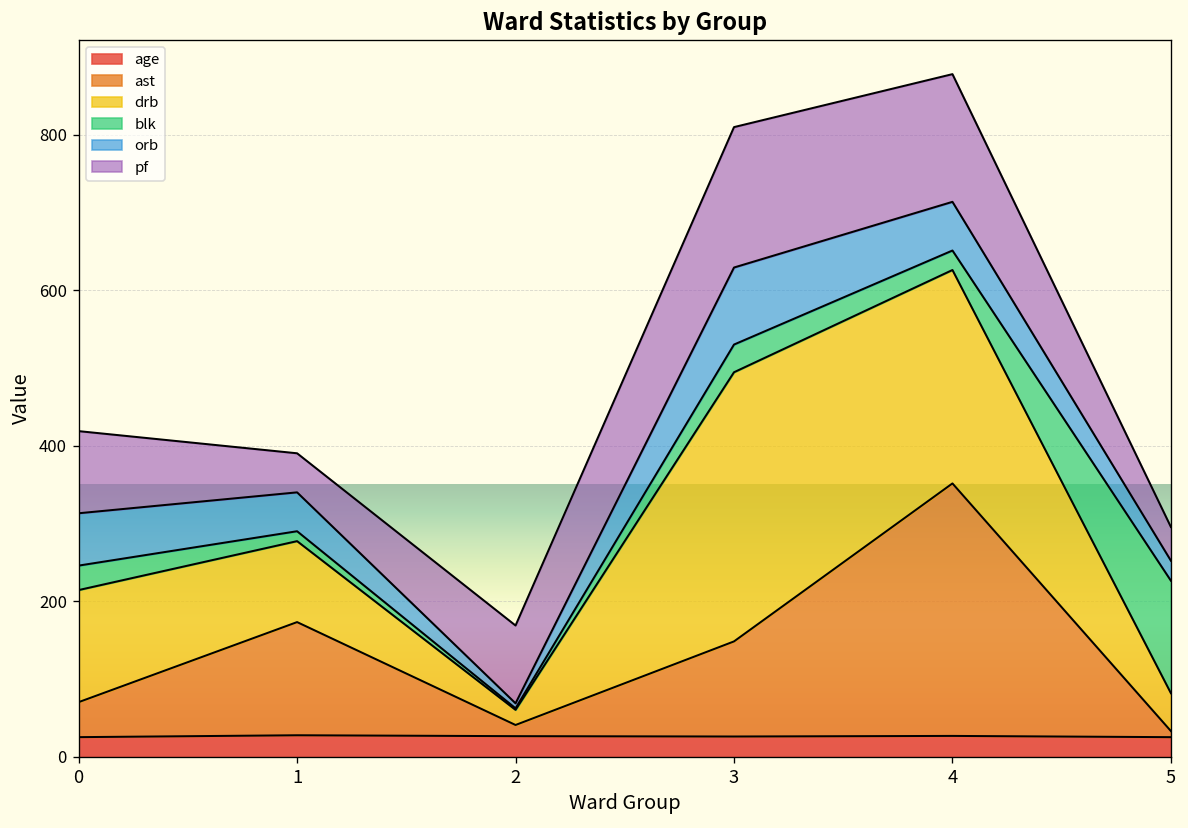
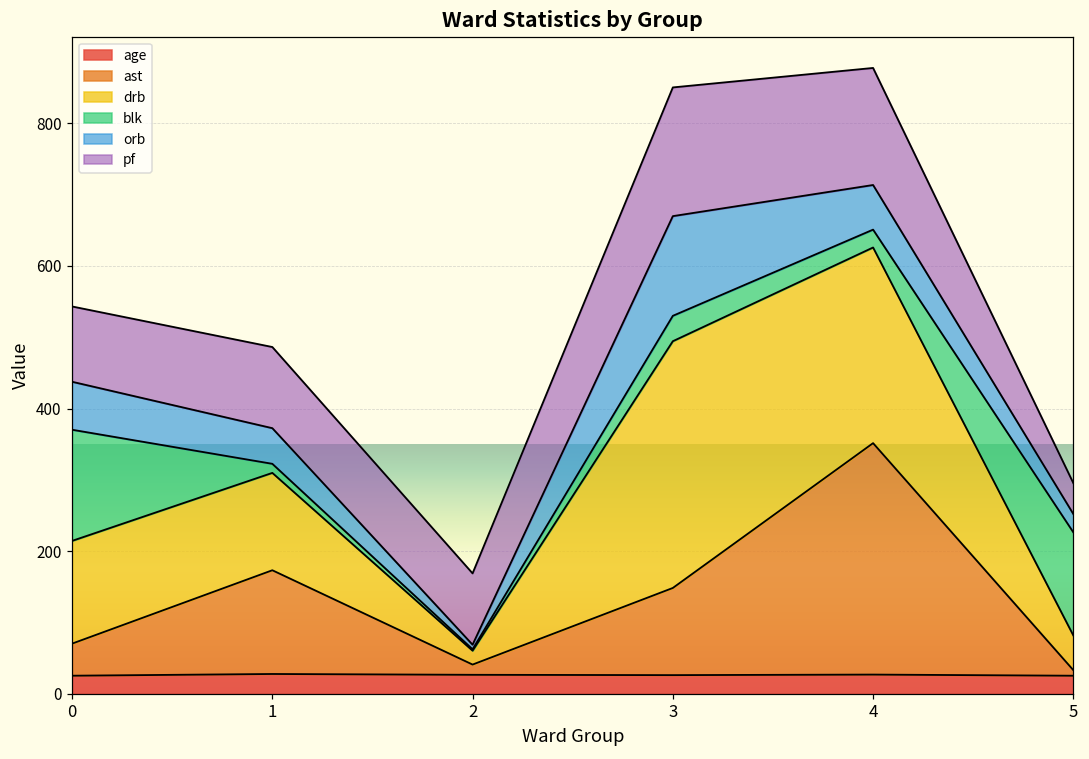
  {
    "drb": {
      "0": 140,
-     "1": 100,
+     "1": 140,
      "3": 350,
      "4": 270,
      "5": 50
    },
    "blk": {
-     "0": 30,
+     "0": 160,
      "1": 10,
      "3": 40,
      "4": 30,
      "5": 140
    },
    "orb": {
      "0": 70,
      "1": 50,
      "2": 10,
-     "3": 100,
+     "3": 140,
      "4": 60,
      "5": 30
    },
    "pf": {
      "0": 110,
-     "1": 50,
+     "1": 110,
      "2": 100,
      "3": 180,
      "4": 160,
      "5": 40
    }
  }
